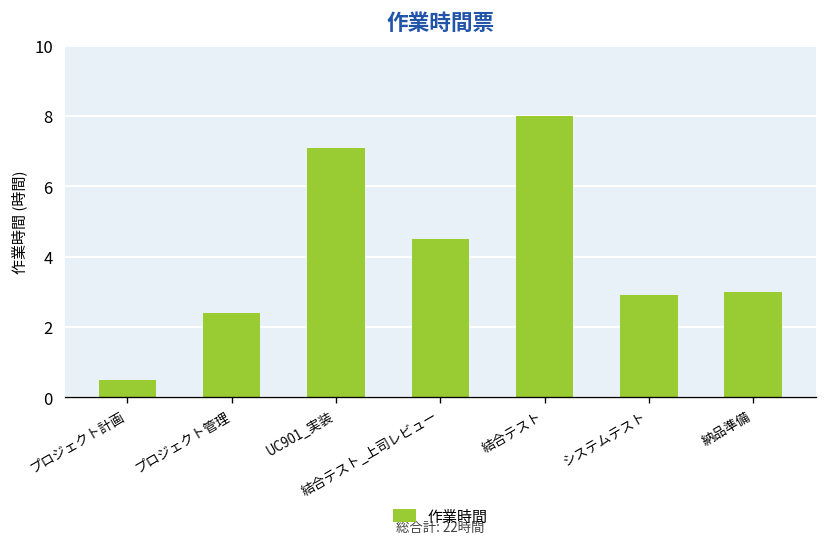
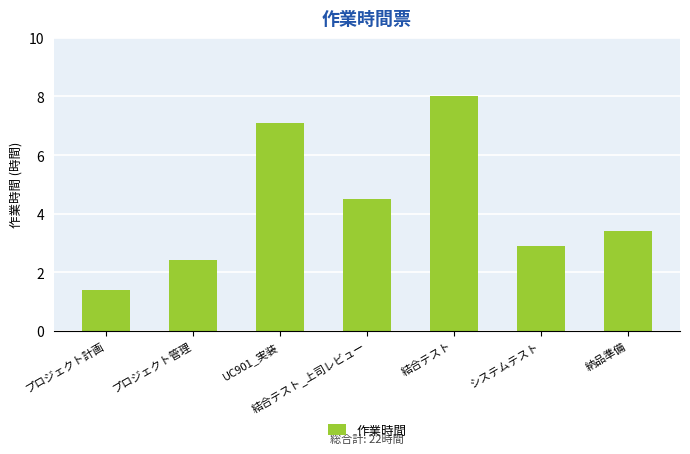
  {
-   "プロジェクト計画": 0.5,
+   "プロジェクト計画": 1.4,
    "プロジェクト管理": 2.4,
    "UC901_実装": 7.1,
    "結合テスト_上司レビュー": 4.5,
    "結合テスト": 8.0,
    "システムテスト": 2.9,
-   "納品準備": 3.0
+   "納品準備": 3.4
  }
